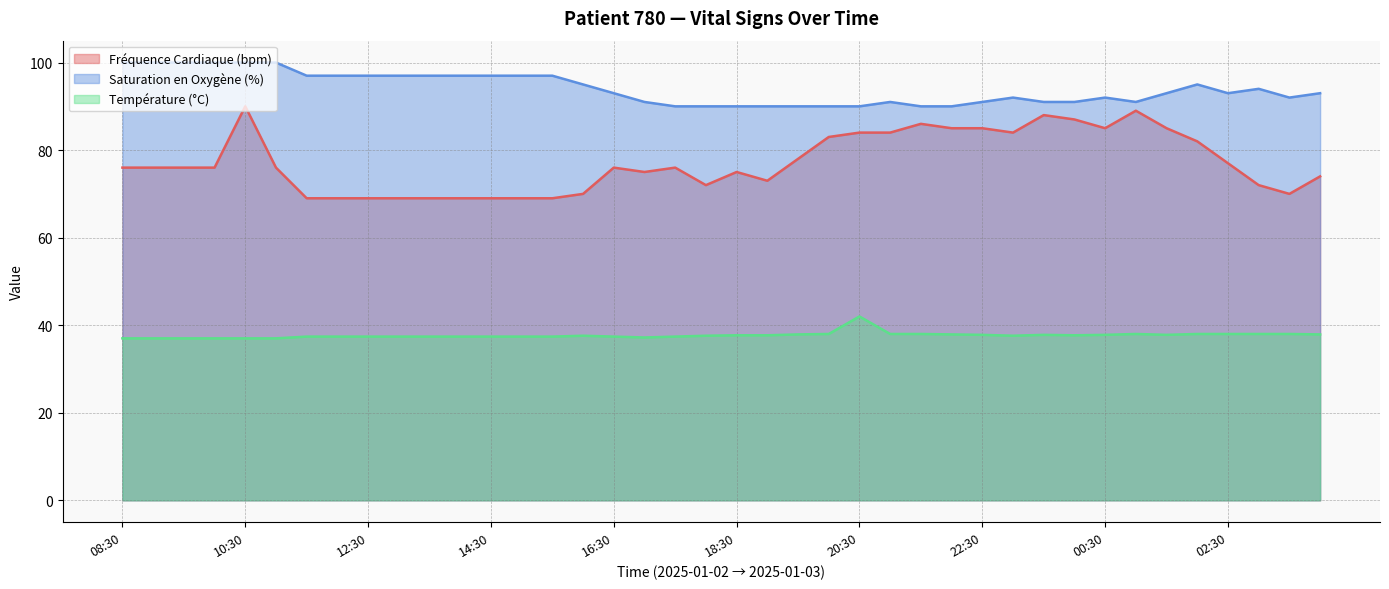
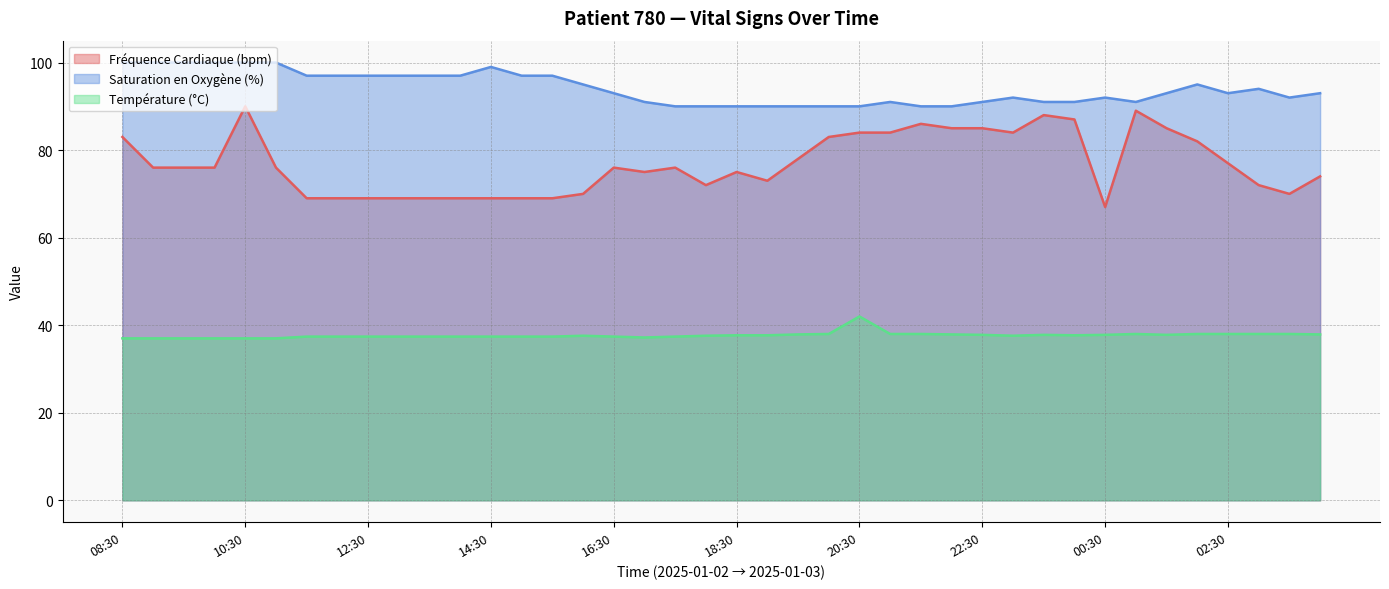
  {
    "Fréquence Cardiaque (bpm)": {
-     "08:30": 76,
+     "08:30": 83,
      "12:30": 69,
      "14:30": 69,
      "16:30": 76,
      "18:30": 75,
      "20:30": 84,
      "22:30": 85,
-     "00:30": 85,
+     "00:30": 67,
      "02:30": 77
    },
    "Saturation en Oxygène (%)": {
      "12:30": 97,
-     "14:30": 97,
+     "14:30": 99,
      "16:30": 93,
      "18:30": 90,
      "20:30": 90,
      "22:30": 91,
      "00:30": 92,
      "02:30": 93
    },
    "Température (°C)": {
      "08:30": 37,
      "10:30": 37,
      "12:30": 37,
      "14:30": 37,
      "16:30": 37,
      "18:30": 38,
      "20:30": 42,
      "22:30": 38,
      "00:30": 38,
      "02:30": 38
    }
  }
